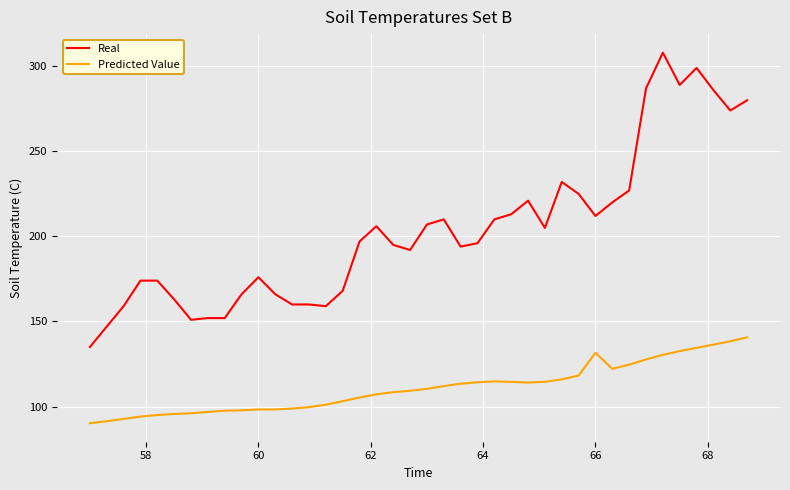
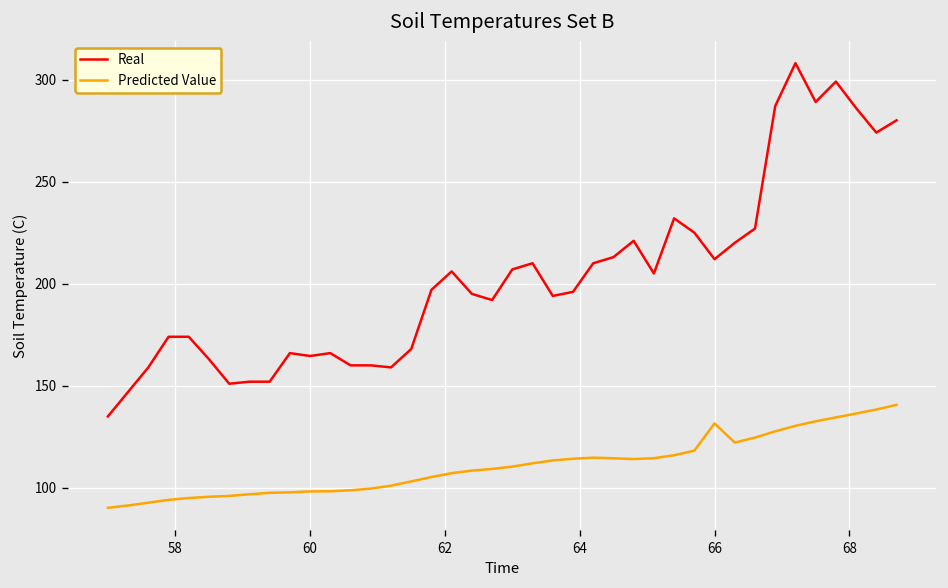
  {
    "Real": {
-     "60": 176,
+     "60": 165,
      "66": 212
    },
    "Predicted Value": {
      "60": 98,
      "66": 132
    }
  }
